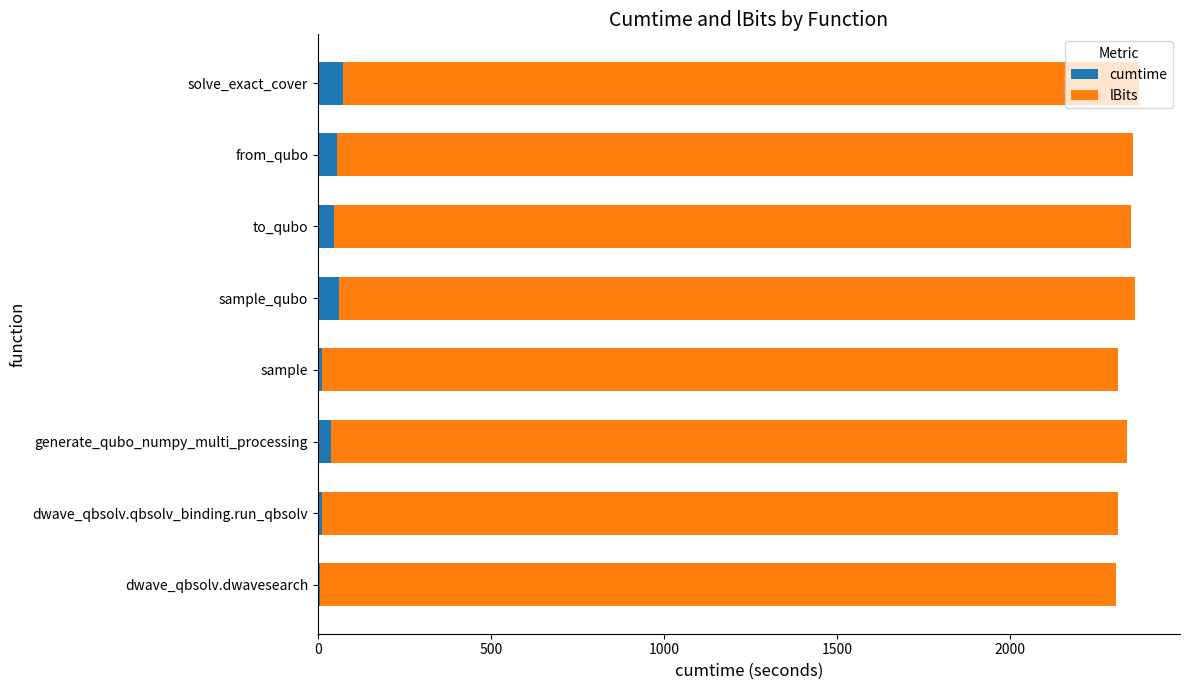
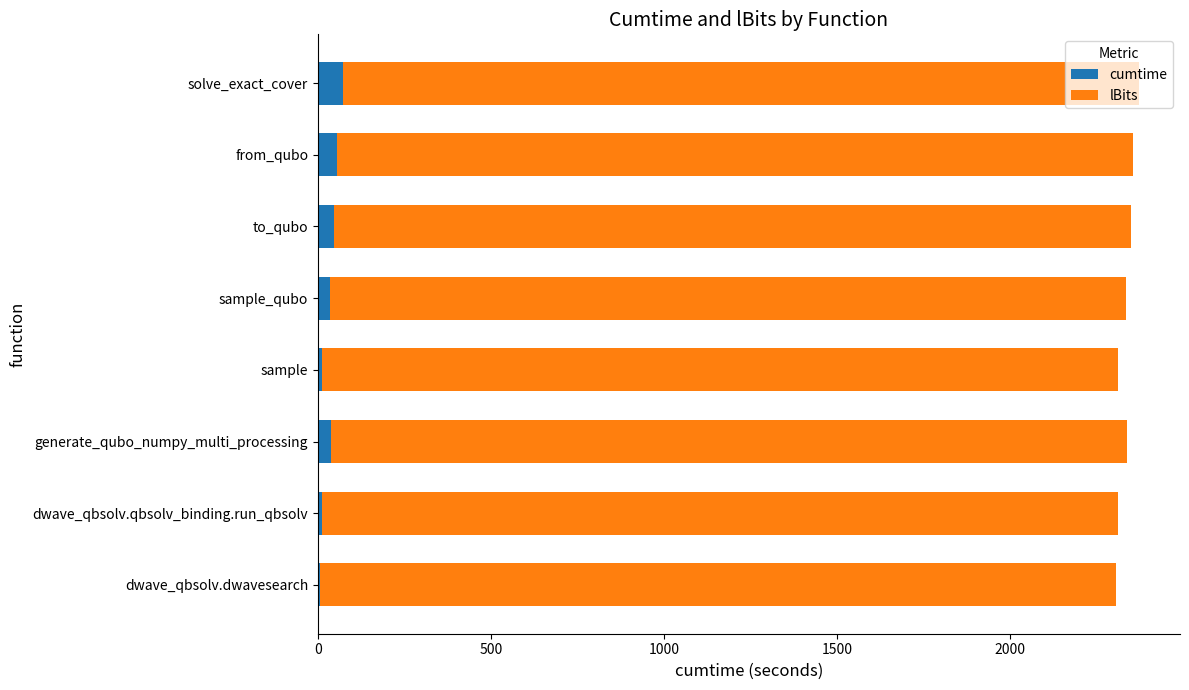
  {
    "cumtime": {
      "solve_exact_cover": 70,
      "from_qubo": 50,
      "to_qubo": 50,
-     "sample_qubo": 60,
+     "sample_qubo": 30,
      "sample": 10,
      "generate_qubo_numpy_multi_processing": 40,
      "dwave_qbsolv.qbsolv_binding.run_qbsolv": 10
    },
    "lBits": {
      "from_qubo": 2300,
      "to_qubo": 2300,
      "sample_qubo": 2300,
      "sample": 2300,
      "generate_qubo_numpy_multi_processing": 2300,
      "dwave_qbsolv.qbsolv_binding.run_qbsolv": 2300,
      "dwave_qbsolv.dwavesearch": 2300
    }
  }
